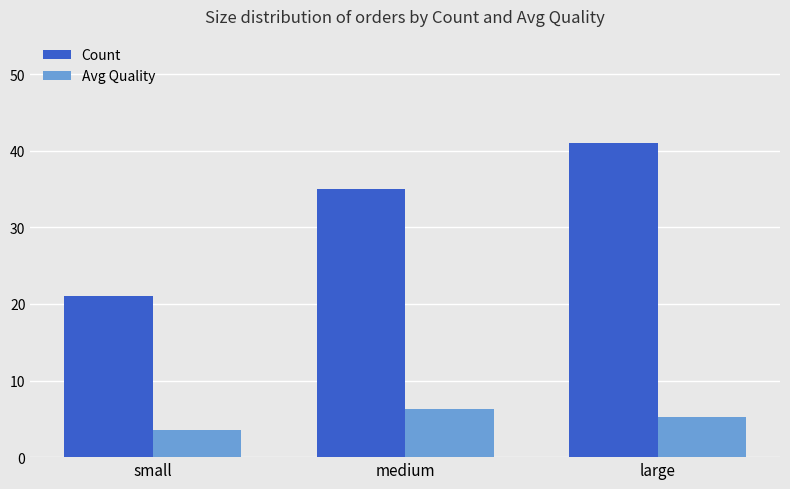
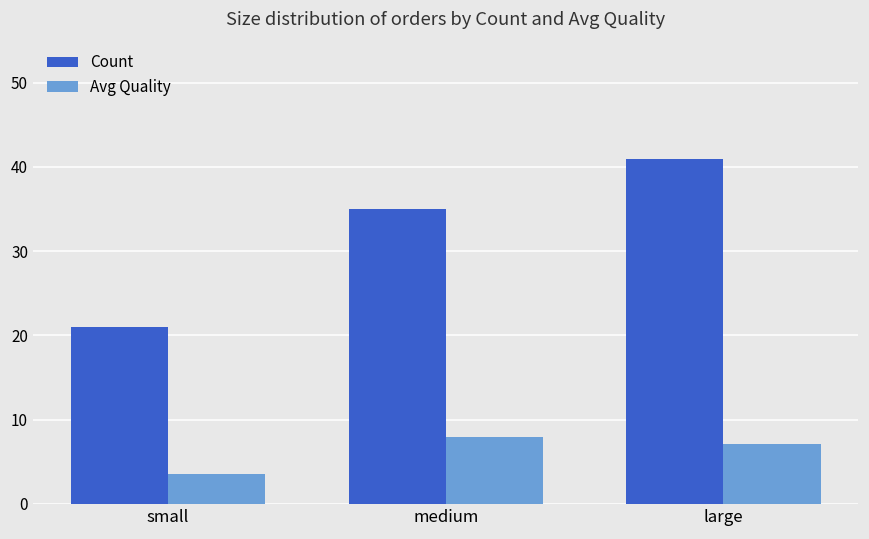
  {
    "Count": {
      "small": 21,
      "medium": 35,
      "large": 41
    },
    "Avg Quality": {
      "small": 4,
-     "medium": 6,
-     "large": 5
+     "medium": 8,
+     "large": 7
    }
  }
